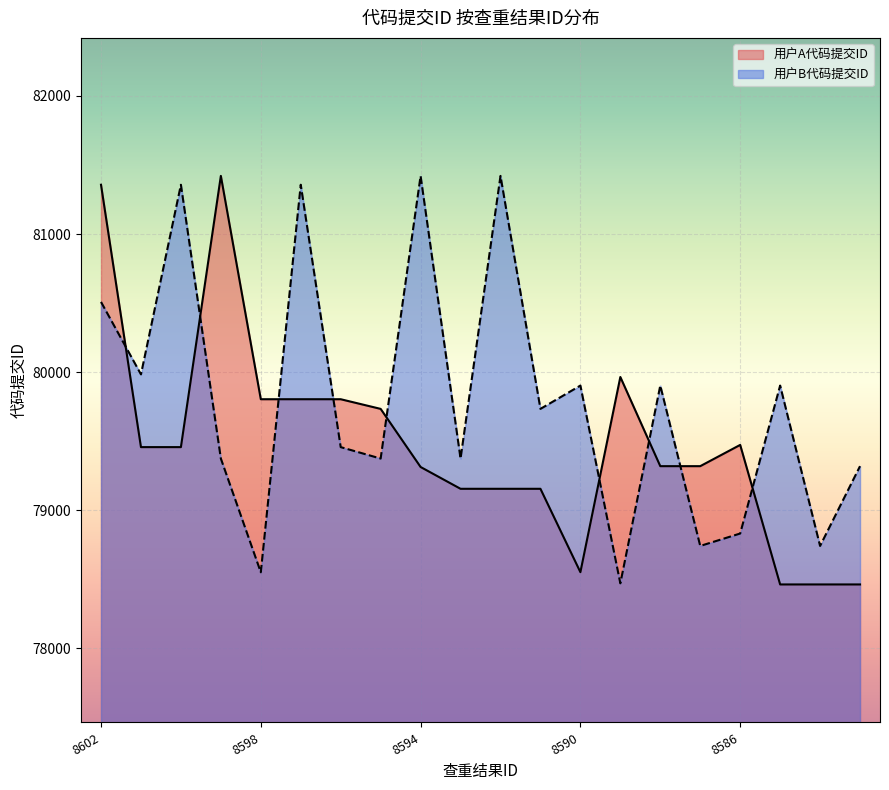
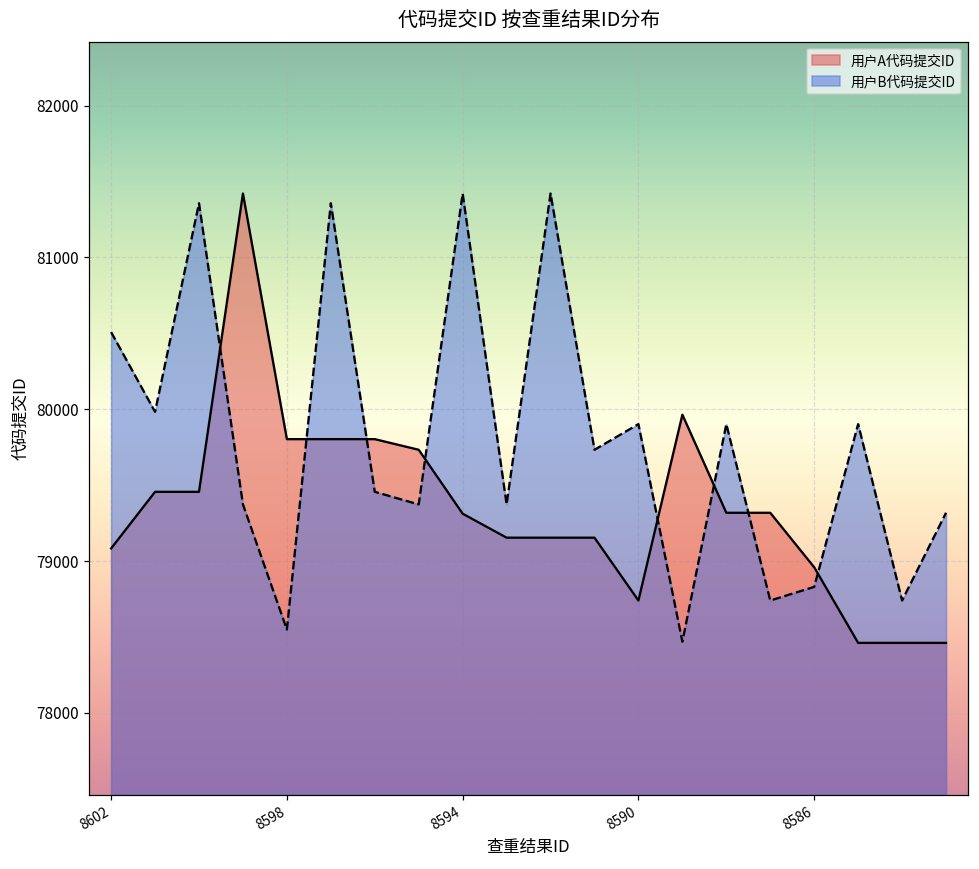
  {
    "用户A代码提交ID": {
-     "8602": 81360,
+     "8602": 79080,
      "8598": 79800,
      "8594": 79310,
-     "8590": 78550,
-     "8586": 79470
+     "8590": 78740,
+     "8586": 78960
    },
    "用户B代码提交ID": {
      "8602": 80510,
      "8598": 78550,
      "8594": 81420,
      "8590": 79900,
      "8586": 78830
    }
  }
